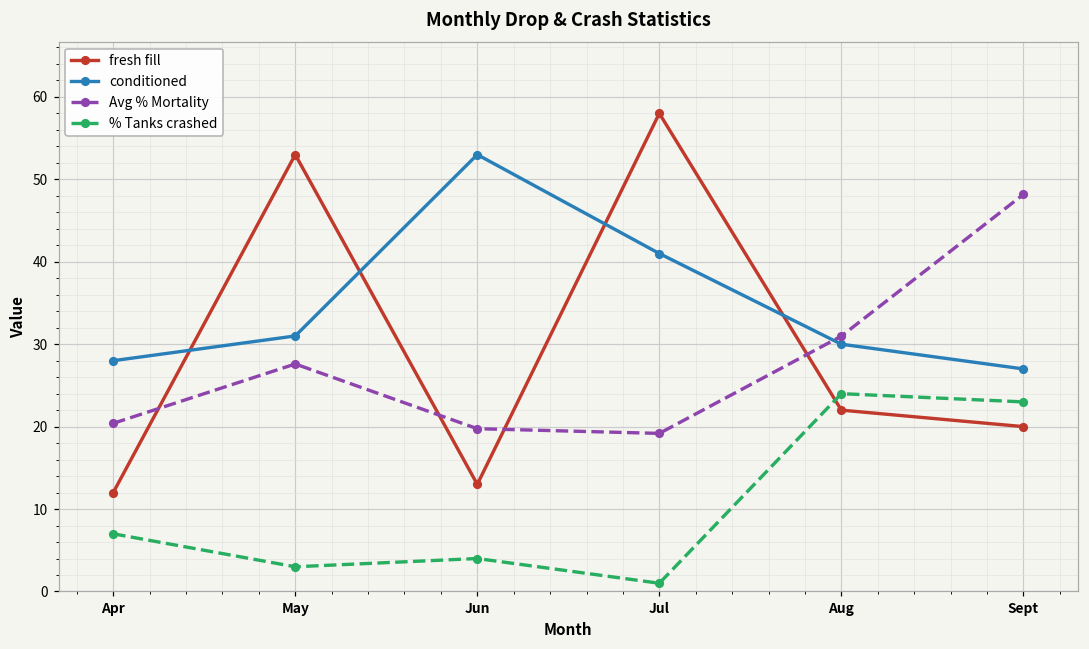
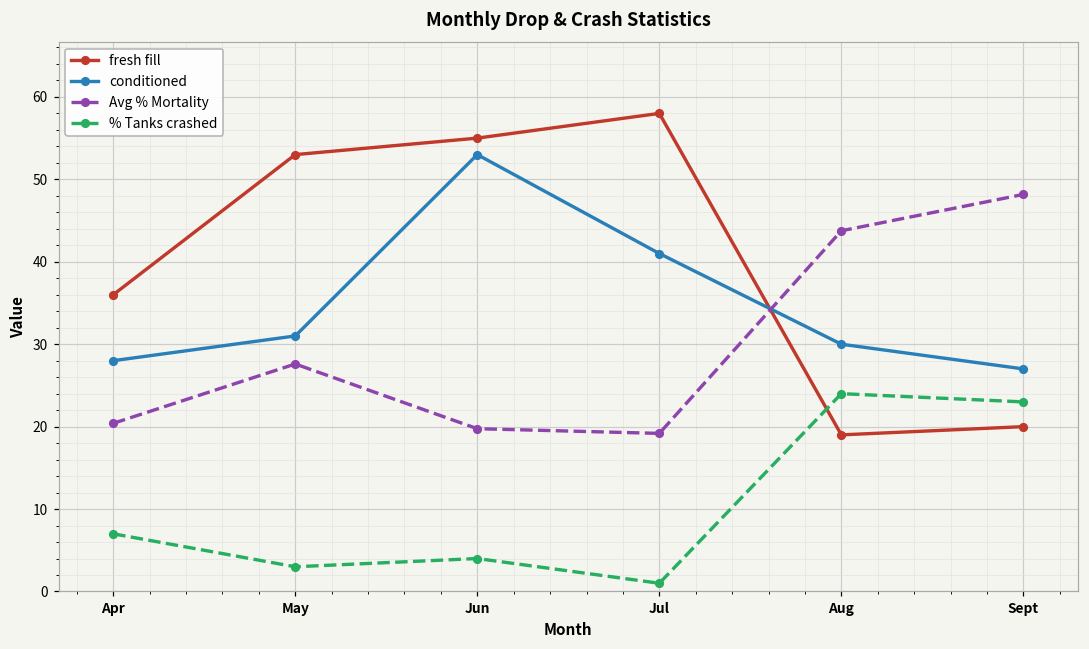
  {
    "fresh fill": {
-     "Apr": 12,
+     "Apr": 36,
      "May": 53,
-     "Jun": 13,
+     "Jun": 55,
      "Jul": 58,
-     "Aug": 22,
+     "Aug": 19,
      "Sept": 20
    },
    "conditioned": {
      "Apr": 28,
      "May": 31,
      "Jun": 53,
      "Jul": 41,
      "Aug": 30,
      "Sept": 27
    },
    "Avg % Mortality": {
      "Apr": 20,
      "May": 28,
      "Jun": 20,
      "Jul": 19,
-     "Aug": 31,
+     "Aug": 44,
      "Sept": 48
    },
    "% Tanks crashed": {
      "Apr": 7,
      "May": 3,
      "Jun": 4,
      "Jul": 1,
      "Aug": 24,
      "Sept": 23
    }
  }
